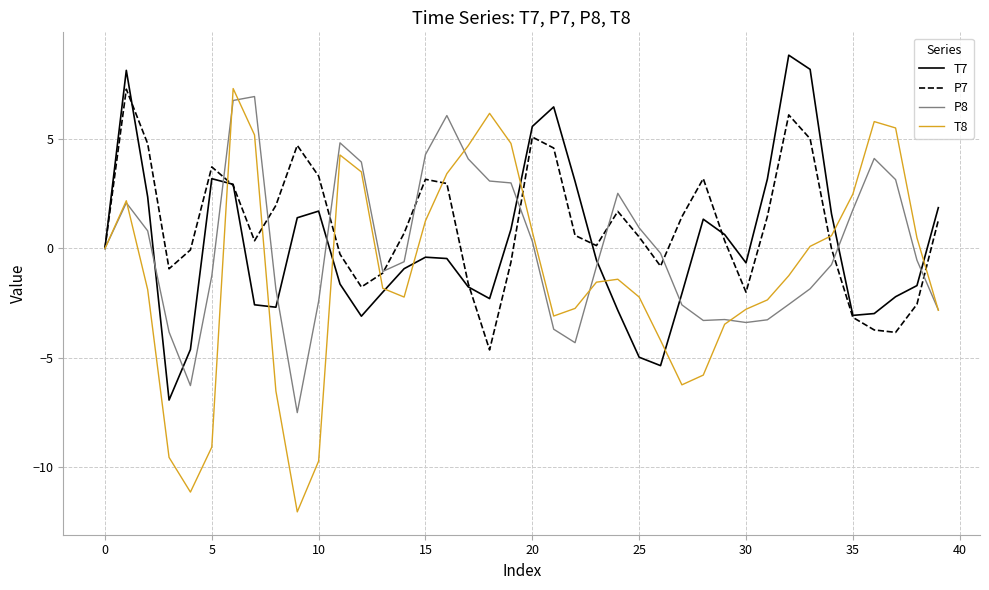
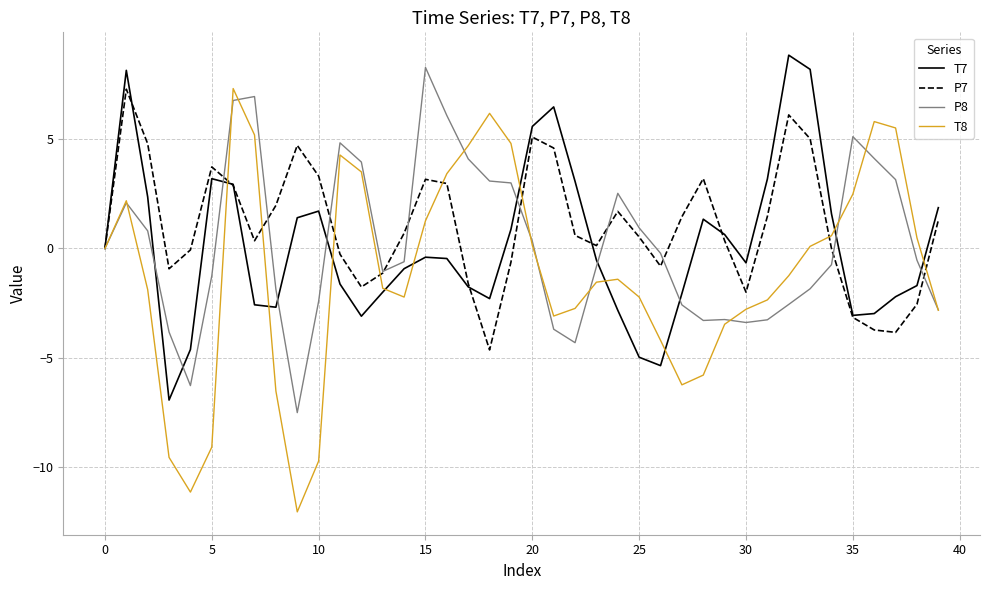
  {
    "P8": {
      "5": -1.3,
      "10": -2.4,
-     "15": 4.3,
+     "15": 8.3,
      "20": 0.3,
      "25": 0.9,
      "30": -3.4,
-     "35": 1.8
+     "35": 5.1
    },
    "T8": {
      "5": -9.1,
      "10": -9.7,
      "15": 1.3,
-     "20": 0.8,
+     "20": 0.1,
      "25": -2.2,
      "30": -2.8,
      "35": 2.5
    }
  }
